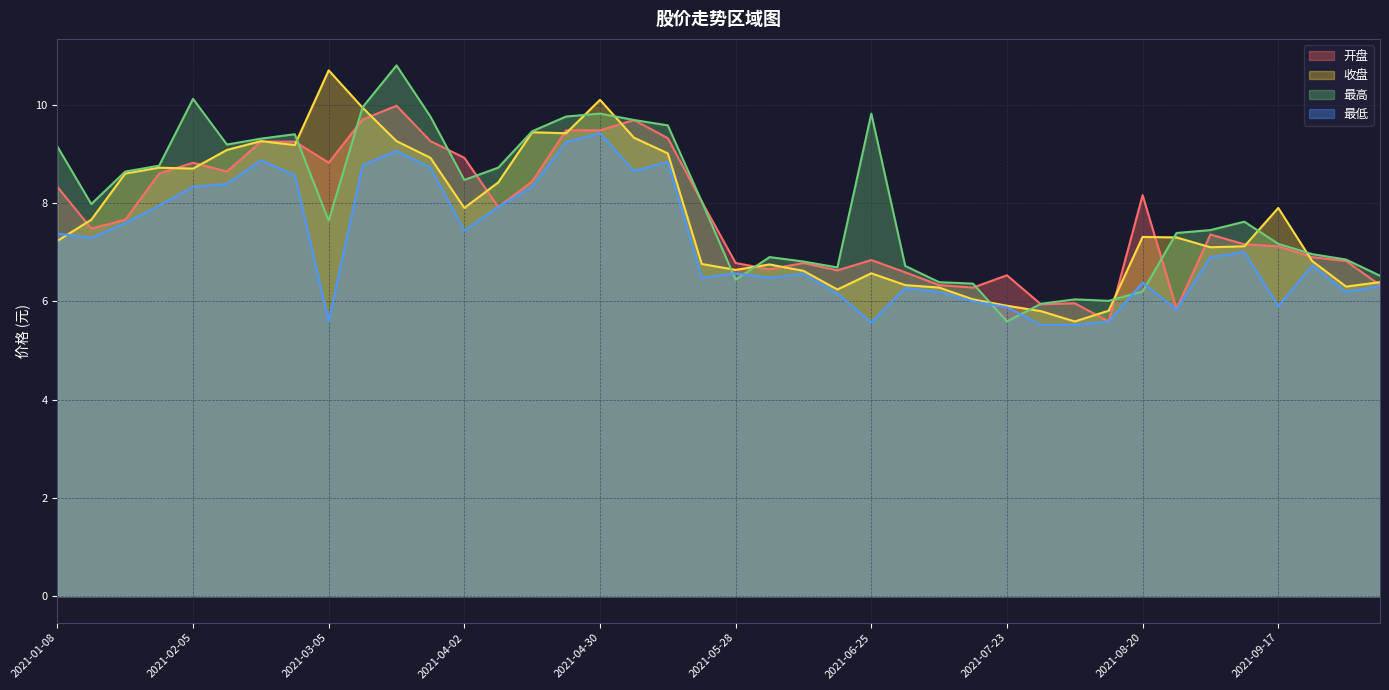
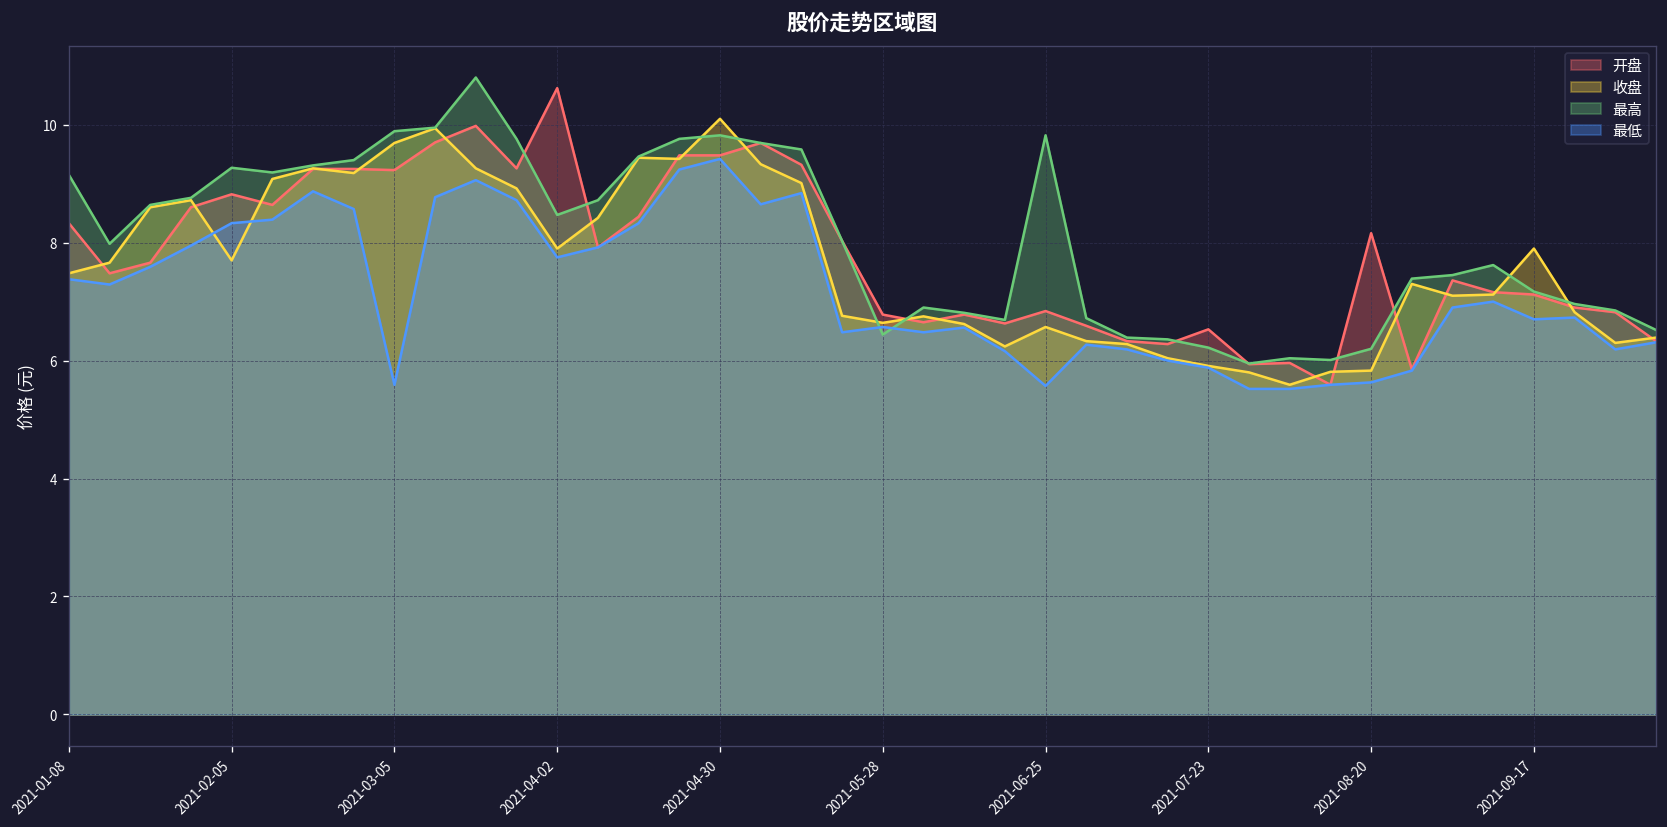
  {
    "开盘": {
      "2021-01-08": 8.3,
      "2021-02-05": 8.8,
-     "2021-03-05": 8.8,
-     "2021-04-02": 8.9,
+     "2021-03-05": 9.2,
+     "2021-04-02": 10.6,
      "2021-04-30": 9.5,
      "2021-05-28": 6.8,
      "2021-06-25": 6.8,
      "2021-07-23": 6.5,
      "2021-08-20": 8.2
    },
    "收盘": {
-     "2021-01-08": 7.2,
-     "2021-02-05": 8.7,
-     "2021-03-05": 10.7,
+     "2021-01-08": 7.5,
+     "2021-02-05": 7.7,
+     "2021-03-05": 9.7,
      "2021-04-02": 7.9,
      "2021-04-30": 10.1,
      "2021-05-28": 6.6,
      "2021-06-25": 6.6,
-     "2021-08-20": 7.3,
+     "2021-08-20": 5.8,
      "2021-09-17": 7.9
    },
    "最高": {
      "2021-01-08": 9.2,
-     "2021-02-05": 10.1,
-     "2021-03-05": 7.6,
+     "2021-02-05": 9.3,
+     "2021-03-05": 9.9,
      "2021-04-02": 8.5,
      "2021-04-30": 9.8,
      "2021-05-28": 6.4,
      "2021-06-25": 9.8,
-     "2021-07-23": 5.6,
+     "2021-07-23": 6.2,
      "2021-08-20": 6.2
    },
    "最低": {
      "2021-01-08": 7.4,
      "2021-02-05": 8.3,
      "2021-03-05": 5.6,
-     "2021-04-02": 7.4,
+     "2021-04-02": 7.8,
      "2021-04-30": 9.4,
      "2021-05-28": 6.6,
      "2021-06-25": 5.6,
-     "2021-08-20": 6.4,
-     "2021-09-17": 5.9
+     "2021-08-20": 5.6,
+     "2021-09-17": 6.7
    }
  }
